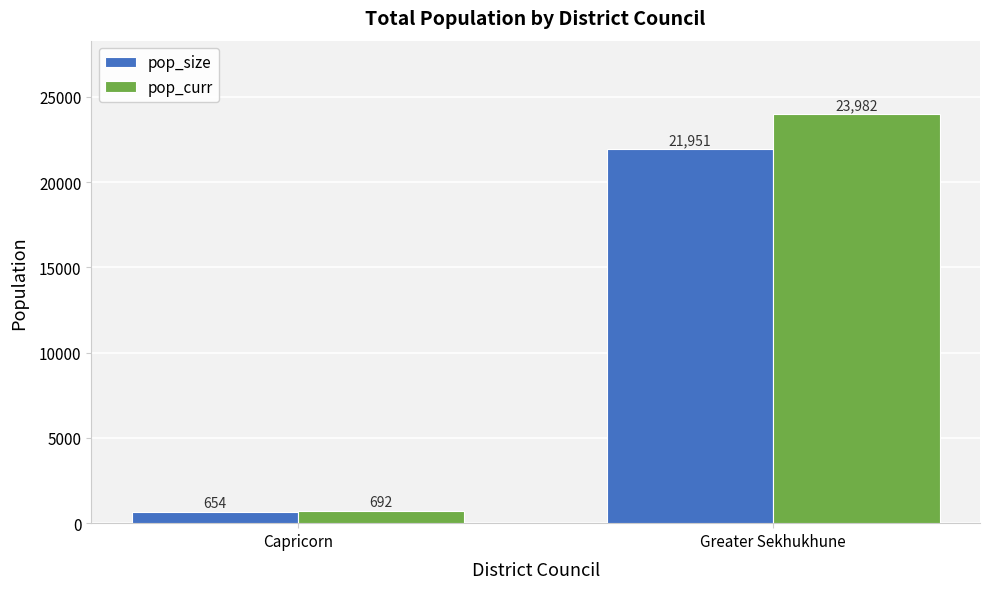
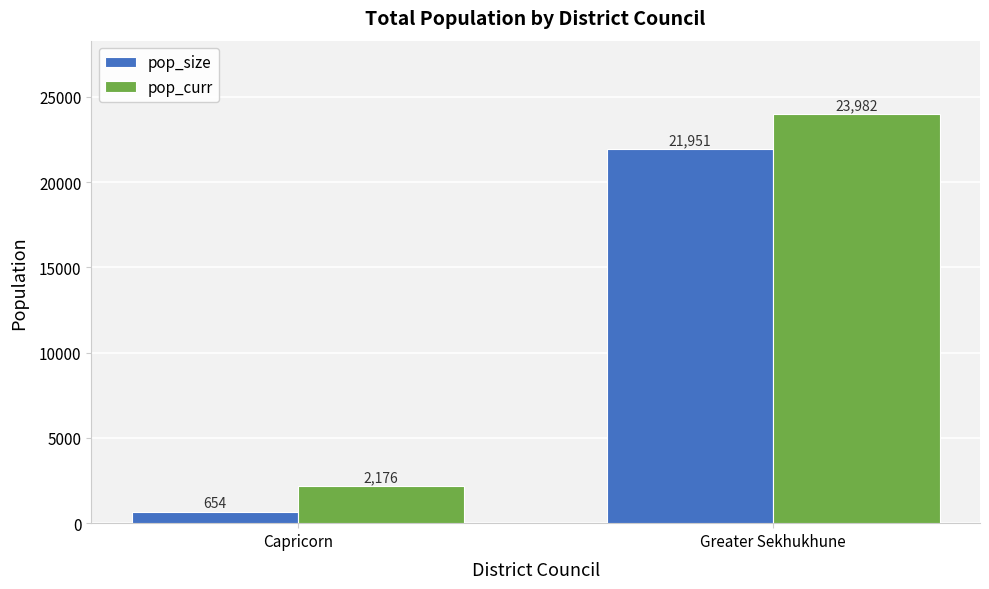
  {
    "pop_size": {
      "Capricorn": "654",
      "Greater Sekhukhune": "21,951"
    },
    "pop_curr": {
-     "Capricorn": "692",
+     "Capricorn": "2,176",
      "Greater Sekhukhune": "23,982"
    }
  }
